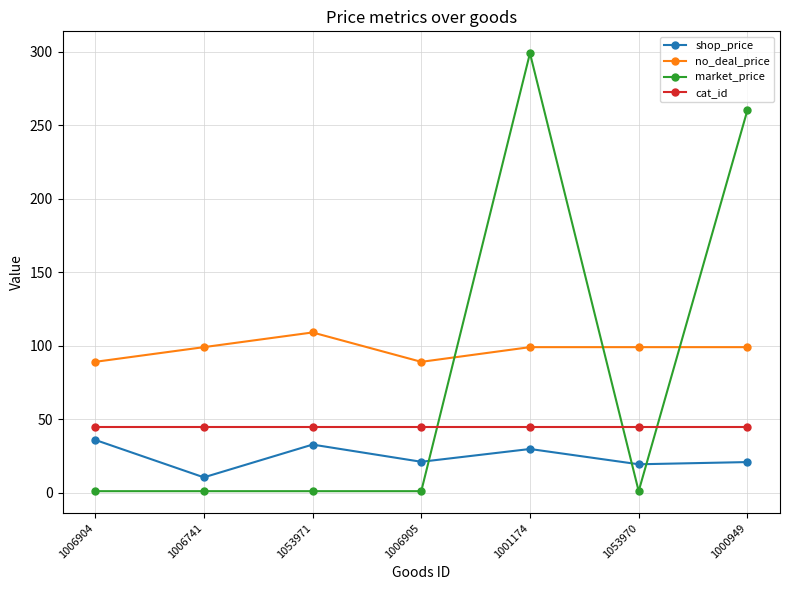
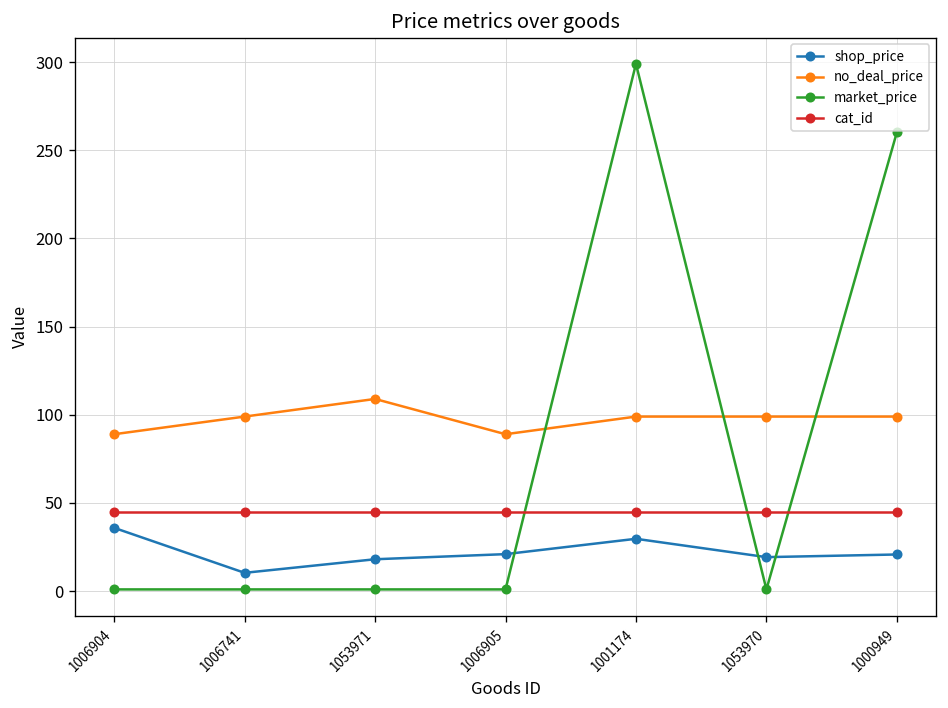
  {
    "shop_price": {
      "1006904": 36,
      "1006741": 10,
-     "1053971": 33,
+     "1053971": 18,
      "1006905": 21,
      "1001174": 30,
      "1053970": 19,
      "1000949": 21
    },
    "no_deal_price": {
      "1006904": 89,
      "1006741": 99,
      "1053971": 109,
      "1006905": 89,
      "1001174": 99,
      "1053970": 99,
      "1000949": 99
    },
    "market_price": {
      "1006904": 1,
      "1006741": 1,
      "1053971": 1,
      "1006905": 1,
      "1001174": 299,
      "1053970": 1,
      "1000949": 260
    },
    "cat_id": {
      "1006904": 45,
      "1006741": 45,
      "1053971": 45,
      "1006905": 45,
      "1001174": 45,
      "1053970": 45,
      "1000949": 45
    }
  }
